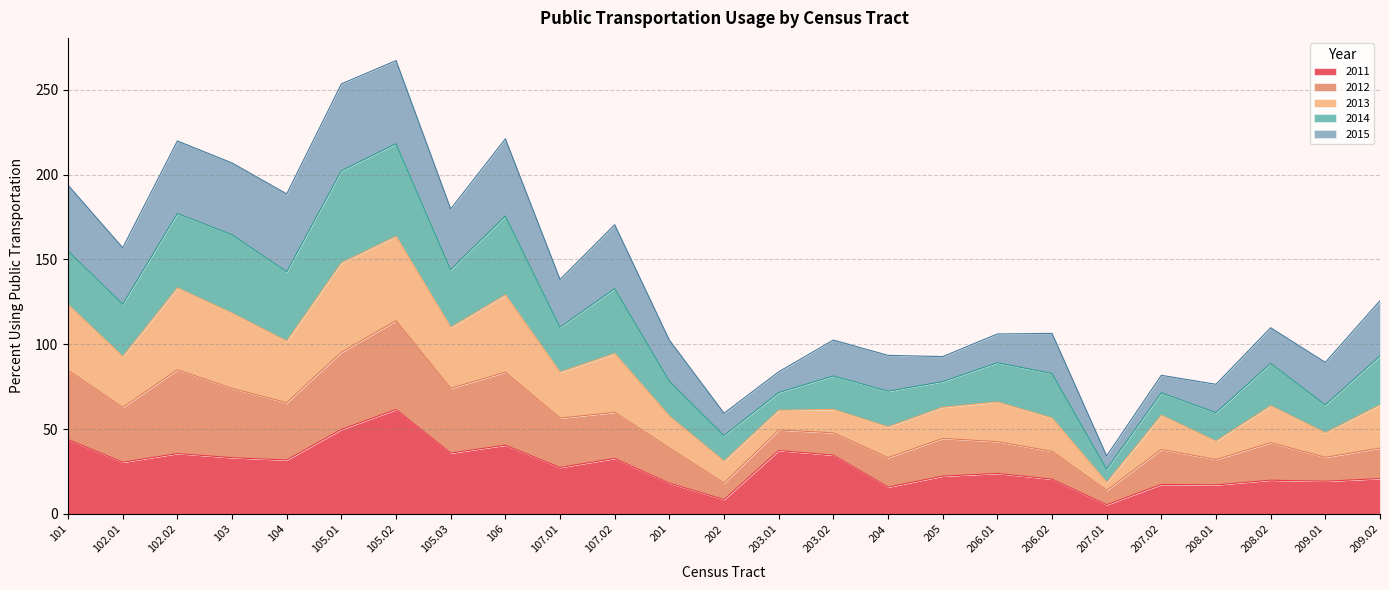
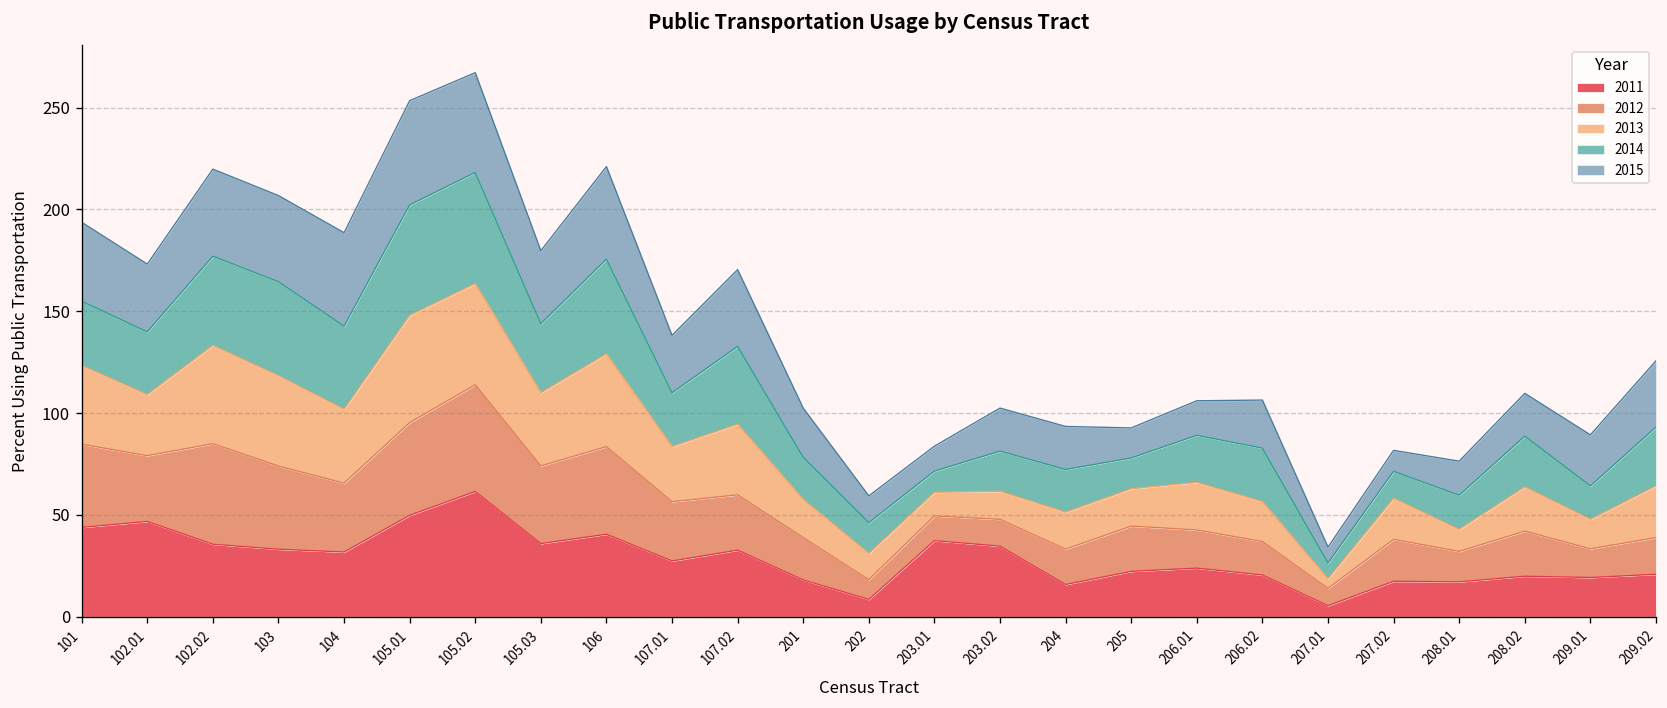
  {
    "2011": {
      "101": 44,
-     "102.01": 31,
+     "102.01": 47,
      "102.02": 36,
      "103": 33,
      "104": 32,
      "105.01": 50,
      "105.02": 62,
      "105.03": 36,
      "106": 41,
      "107.01": 27,
      "107.02": 33,
      "201": 18,
      "202": 9,
      "203.01": 37,
      "203.02": 35,
      "204": 16,
      "205": 22,
      "206.01": 24,
      "206.02": 21,
      "207.01": 5,
      "207.02": 17,
      "208.01": 17,
      "208.02": 20,
      "209.01": 19,
      "209.02": 21
    }
  }
